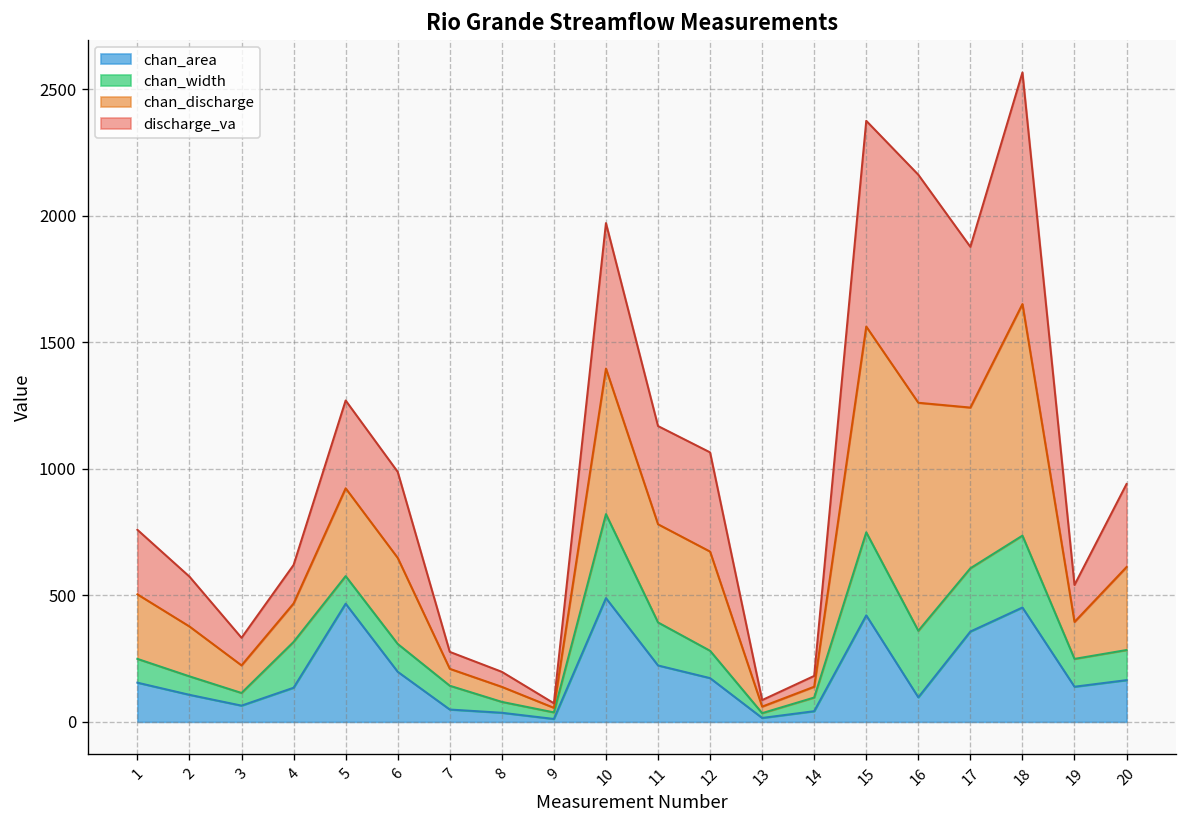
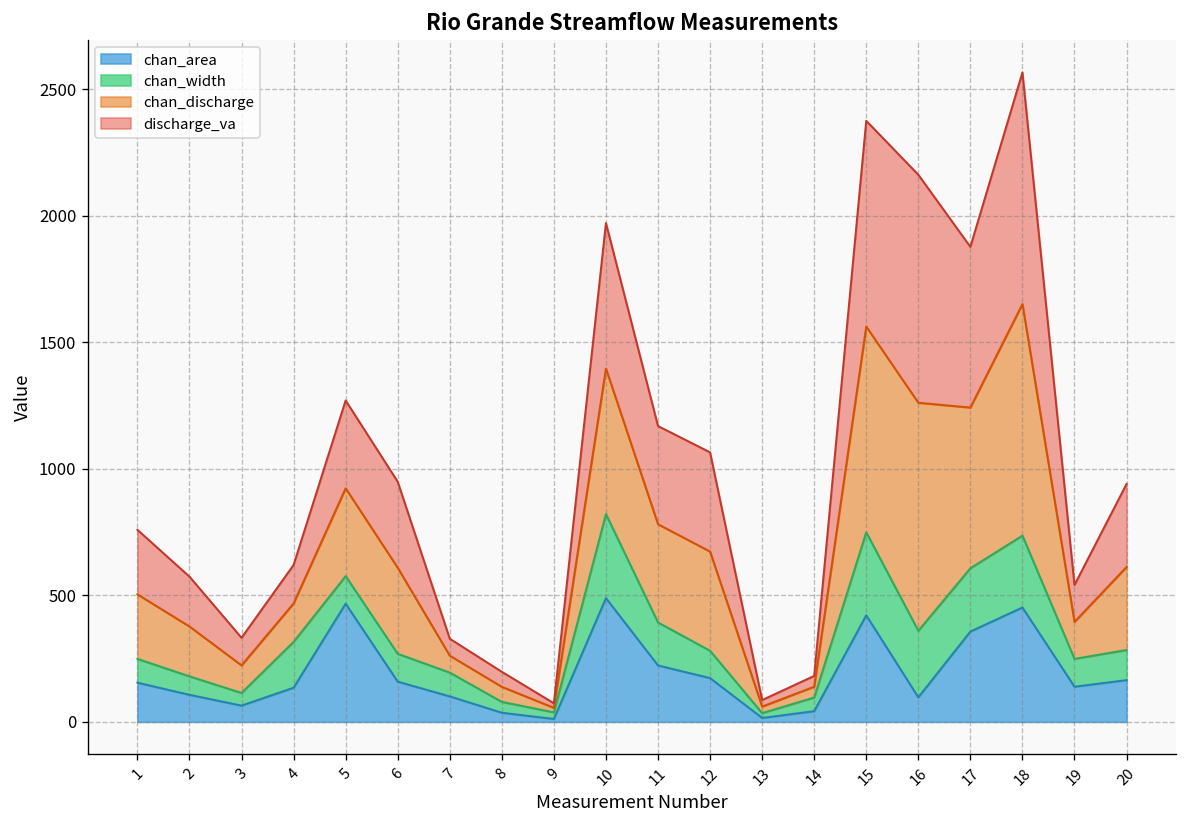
  {
    "chan_area": {
      "1": 160,
      "2": 110,
      "3": 60,
      "4": 140,
      "5": 470,
-     "6": 200,
-     "7": 50,
+     "6": 160,
+     "7": 100,
      "8": 40,
      "9": 10,
      "10": 490,
      "11": 220,
      "12": 170,
      "13": 20,
      "14": 40,
      "15": 420,
      "16": 100,
      "17": 360,
      "18": 450,
      "19": 140,
      "20": 170
    },
    "chan_width": {
      "1": 90,
      "2": 70,
      "3": 50,
      "4": 180,
      "5": 110,
      "6": 110,
      "7": 90,
      "8": 40,
      "9": 30,
      "10": 330,
      "11": 170,
      "12": 110,
      "13": 20,
      "14": 50,
      "15": 330,
      "16": 260,
      "17": 250,
      "18": 280,
      "19": 110,
      "20": 120
    }
  }
